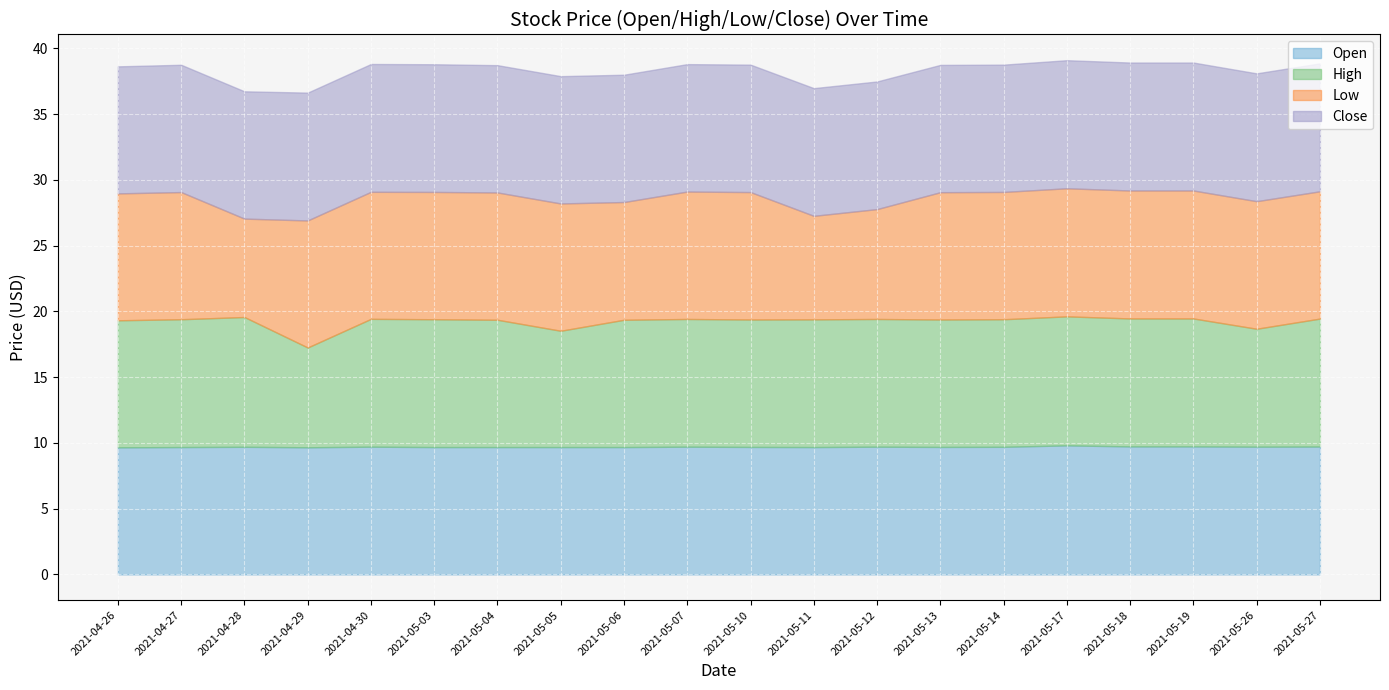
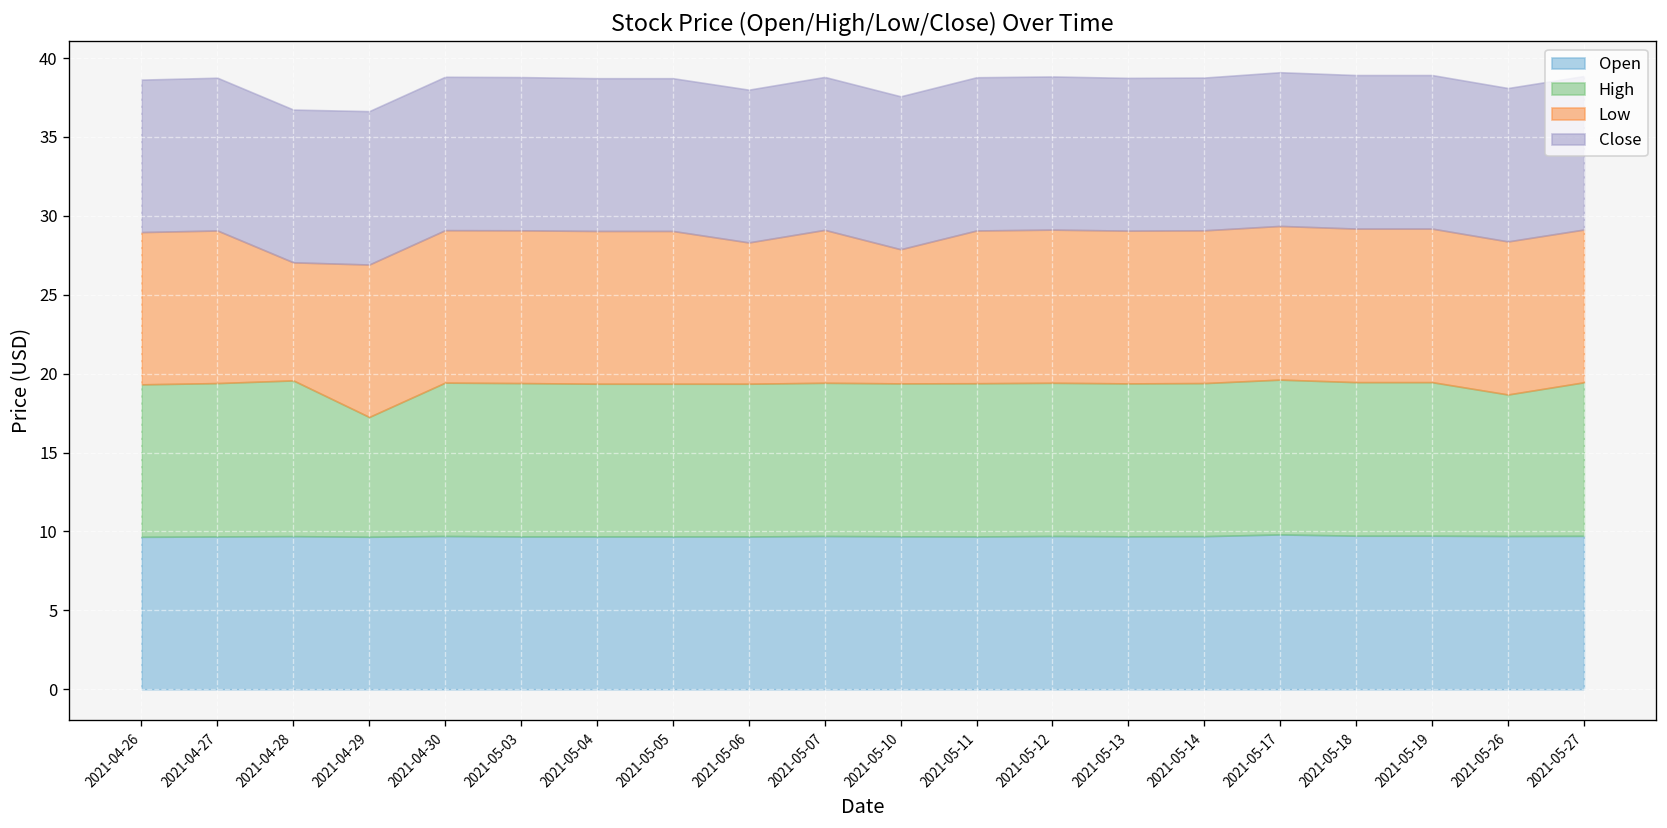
  {
    "High": {
      "2021-04-26": 9.7,
      "2021-04-27": 9.7,
      "2021-04-28": 9.9,
      "2021-04-29": 7.6,
      "2021-04-30": 9.7,
      "2021-05-03": 9.7,
      "2021-05-04": 9.7,
-     "2021-05-05": 8.8,
+     "2021-05-05": 9.7,
      "2021-05-06": 9.7,
      "2021-05-07": 9.7,
      "2021-05-10": 9.7,
      "2021-05-11": 9.7,
      "2021-05-12": 9.7,
      "2021-05-13": 9.7,
      "2021-05-14": 9.7,
      "2021-05-17": 9.8,
      "2021-05-18": 9.7,
      "2021-05-19": 9.7,
      "2021-05-26": 9.0,
      "2021-05-27": 9.7
    },
    "Low": {
      "2021-04-26": 9.6,
      "2021-04-27": 9.7,
      "2021-04-28": 7.5,
      "2021-04-29": 9.7,
      "2021-04-30": 9.7,
      "2021-05-03": 9.7,
      "2021-05-04": 9.7,
      "2021-05-05": 9.7,
      "2021-05-06": 9.0,
      "2021-05-07": 9.7,
-     "2021-05-10": 9.7,
-     "2021-05-11": 7.9,
-     "2021-05-12": 8.4,
+     "2021-05-10": 8.5,
+     "2021-05-11": 9.7,
+     "2021-05-12": 9.7,
      "2021-05-13": 9.7,
      "2021-05-14": 9.7,
      "2021-05-17": 9.7,
      "2021-05-18": 9.7,
      "2021-05-19": 9.7,
      "2021-05-26": 9.7,
      "2021-05-27": 9.7
    }
  }
